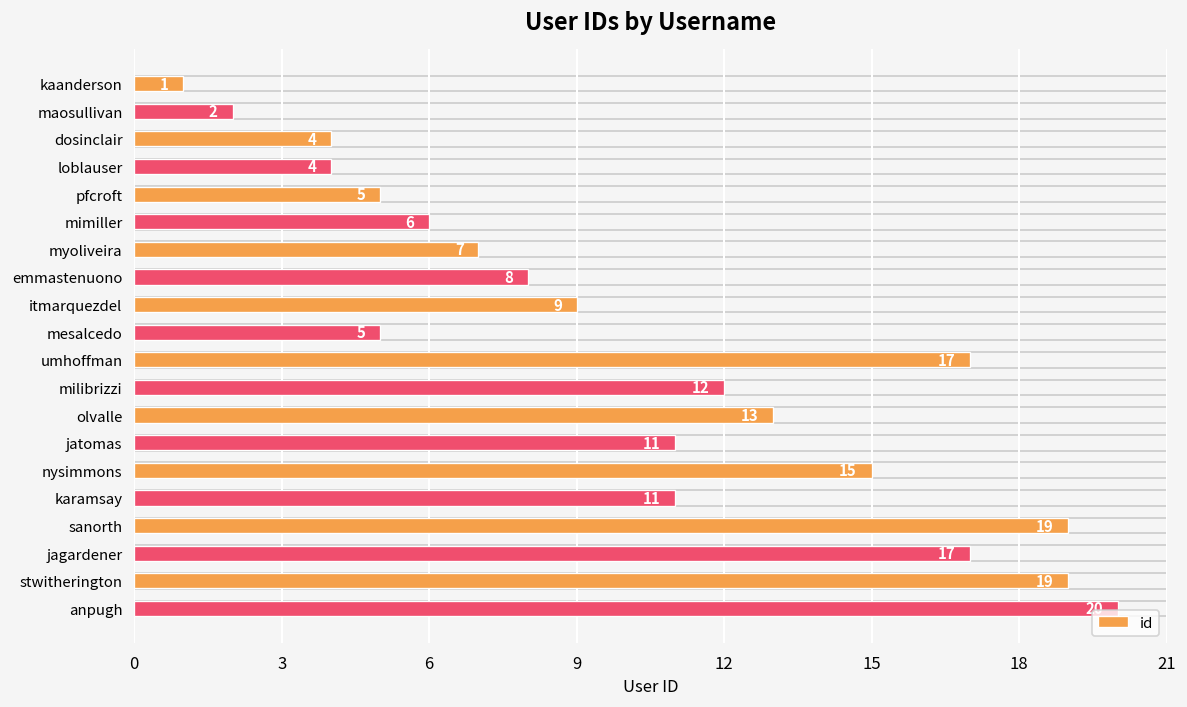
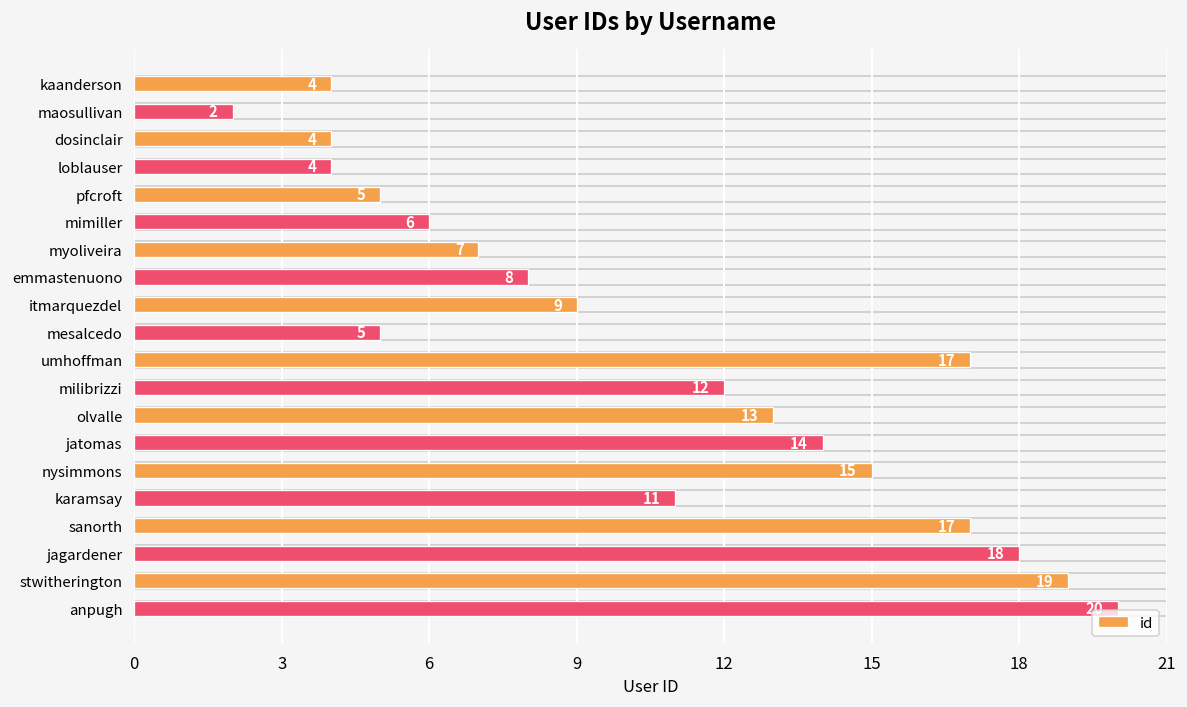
  {
-   "kaanderson": 1,
+   "kaanderson": 4,
    "maosullivan": 2,
    "dosinclair": 4,
    "loblauser": 4,
    "pfcroft": 5,
    "mimiller": 6,
    "myoliveira": 7,
    "emmastenuono": 8,
    "itmarquezdel": 9,
    "mesalcedo": 5,
    "umhoffman": 17,
    "milibrizzi": 12,
    "olvalle": 13,
-   "jatomas": 11,
+   "jatomas": 14,
    "nysimmons": 15,
    "karamsay": 11,
-   "sanorth": 19,
-   "jagardener": 17,
+   "sanorth": 17,
+   "jagardener": 18,
    "stwitherington": 19
  }
